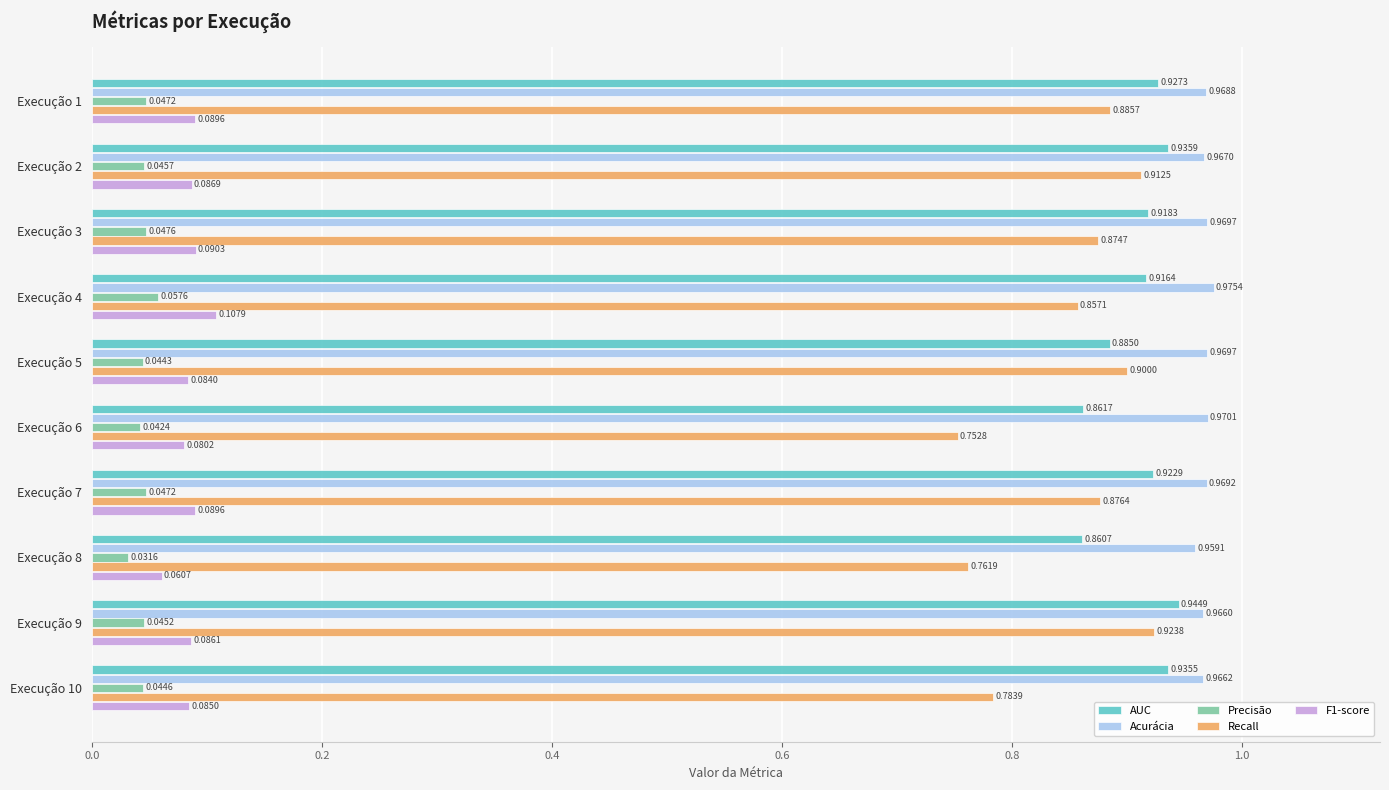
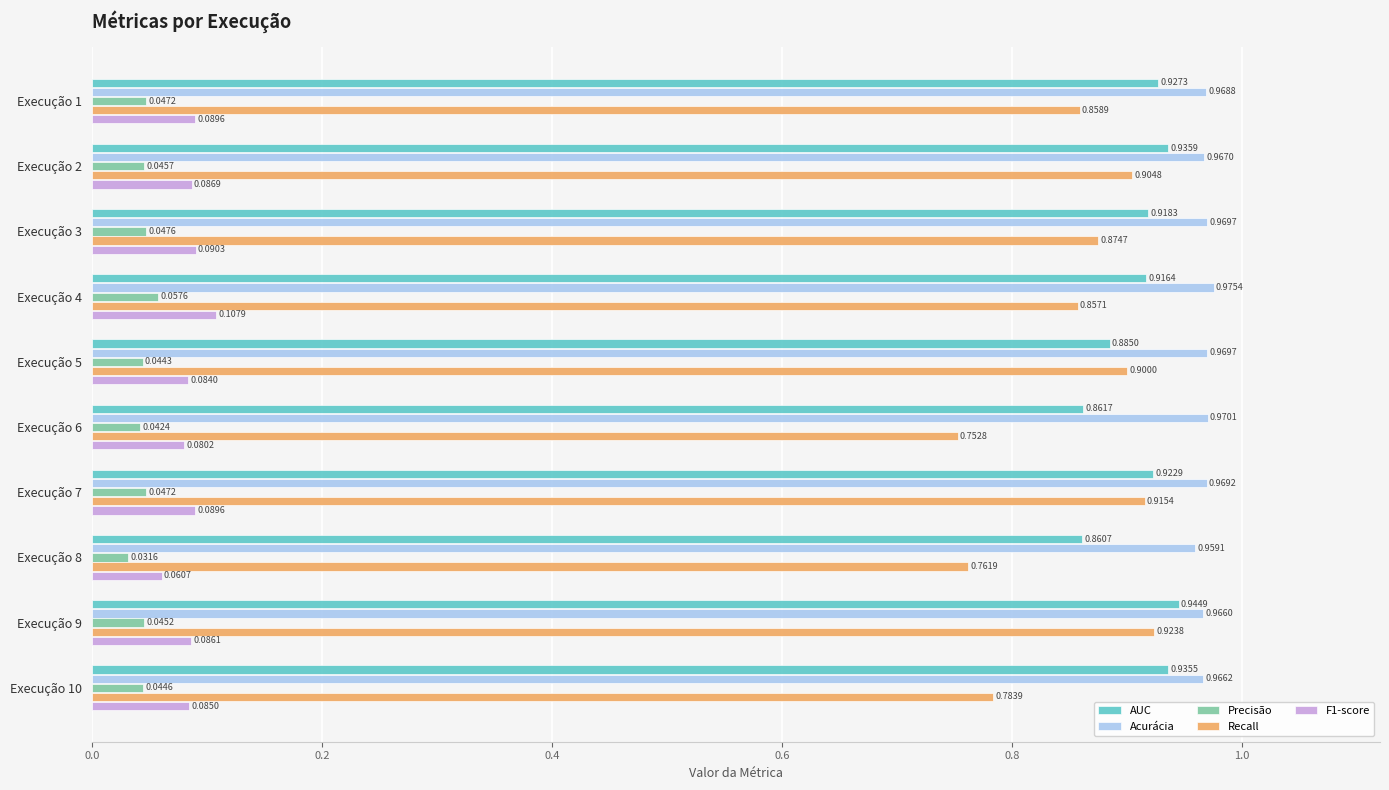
  {
    "Recall": {
-     "Execução 1": 0.8857,
-     "Execução 2": 0.9125,
+     "Execução 1": 0.8589,
+     "Execução 2": 0.9048,
      "Execução 3": 0.8747,
      "Execução 4": 0.8571,
      "Execução 5": 0.9000,
      "Execução 6": 0.7528,
-     "Execução 7": 0.8764,
+     "Execução 7": 0.9154,
      "Execução 8": 0.7619,
      "Execução 9": 0.9238,
      "Execução 10": 0.7839
    }
  }
